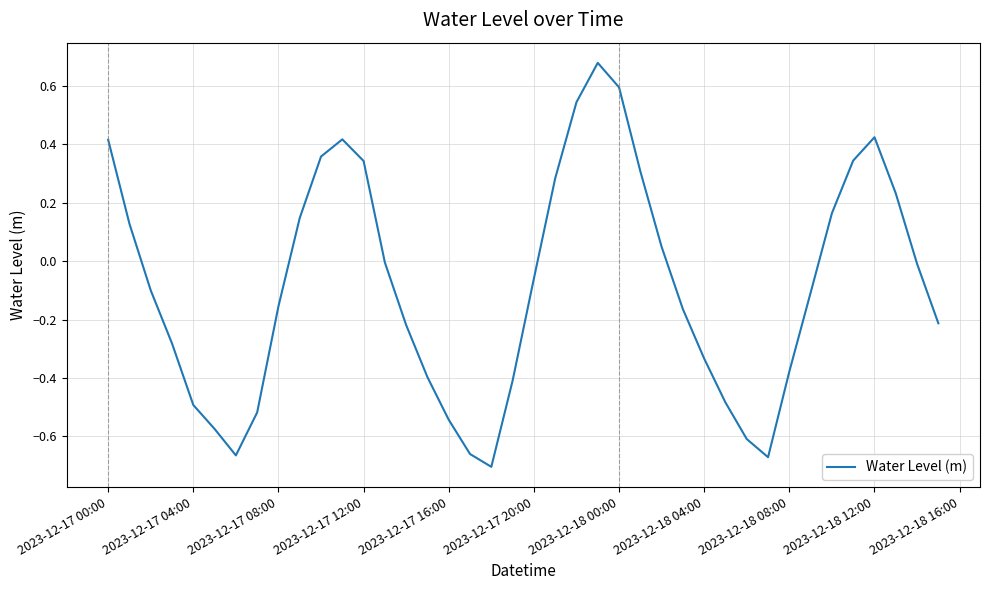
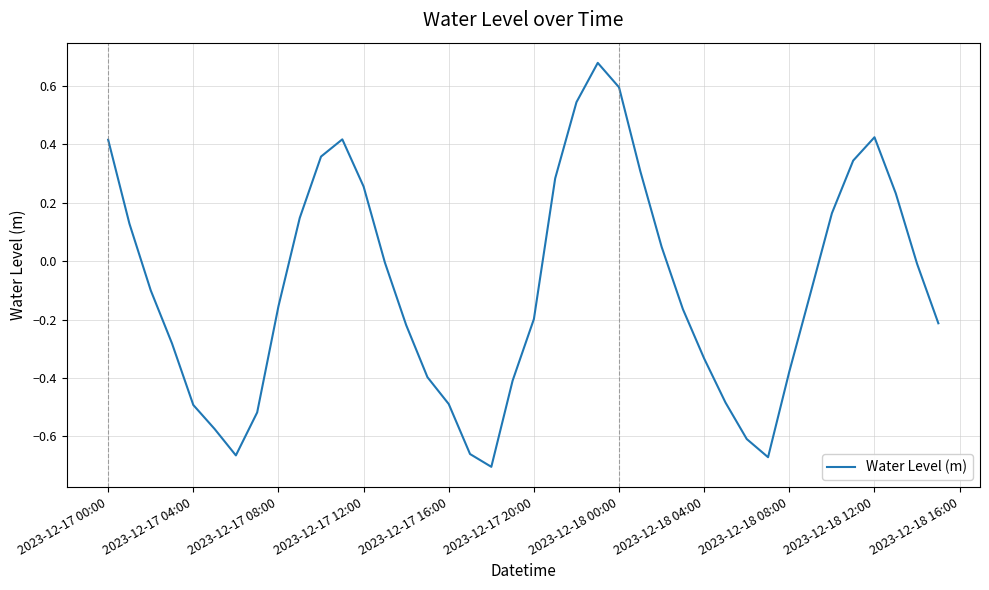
  {
    "2023-12-17 00:00": 0.42,
    "2023-12-17 04:00": -0.49,
    "2023-12-17 08:00": -0.15,
-   "2023-12-17 12:00": 0.34,
-   "2023-12-17 16:00": -0.54,
-   "2023-12-17 20:00": -0.06,
+   "2023-12-17 12:00": 0.26,
+   "2023-12-17 16:00": -0.49,
+   "2023-12-17 20:00": -0.20,
    "2023-12-18 00:00": 0.60,
    "2023-12-18 04:00": -0.33,
    "2023-12-18 08:00": -0.38,
    "2023-12-18 12:00": 0.42
  }
